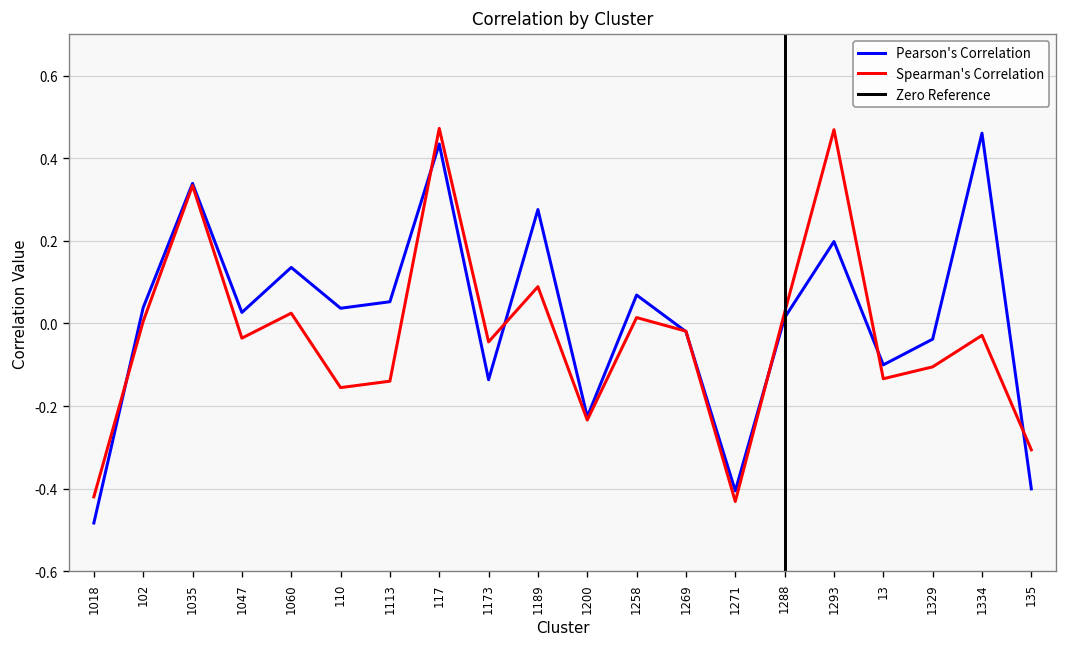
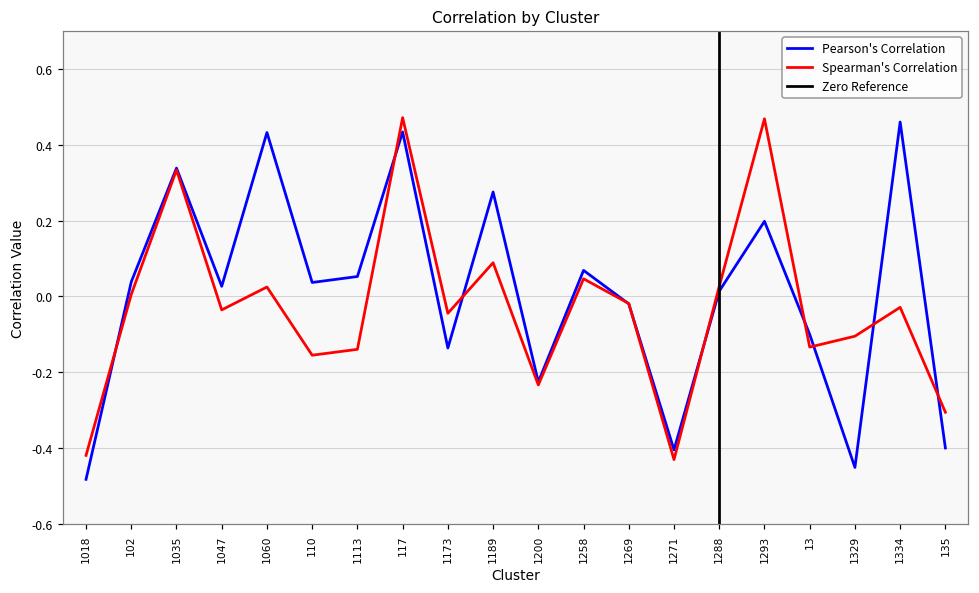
  {
    "Pearson's Correlation": {
      "1018": -0.48,
      "102": 0.04,
      "1047": 0.03,
-     "1060": 0.14,
+     "1060": 0.43,
      "110": 0.04,
      "1113": 0.05,
      "117": 0.43,
      "1173": -0.14,
      "1189": 0.28,
      "1200": -0.23,
      "1258": 0.07,
      "1271": -0.41,
      "1288": 0.01,
      "1293": 0.20,
      "13": -0.10,
-     "1329": -0.04,
+     "1329": -0.45,
      "1334": 0.46,
      "135": -0.40
    },
    "Spearman's Correlation": {
      "1018": -0.42,
      "102": 0.01,
      "1047": -0.04,
      "1060": 0.02,
      "110": -0.16,
      "1113": -0.14,
      "117": 0.47,
      "1173": -0.04,
      "1189": 0.09,
      "1200": -0.23,
-     "1258": 0.01,
+     "1258": 0.05,
      "1271": -0.43,
      "1288": 0.03,
      "1293": 0.47,
      "13": -0.13,
      "1329": -0.11,
      "1334": -0.03,
      "135": -0.31
    }
  }
